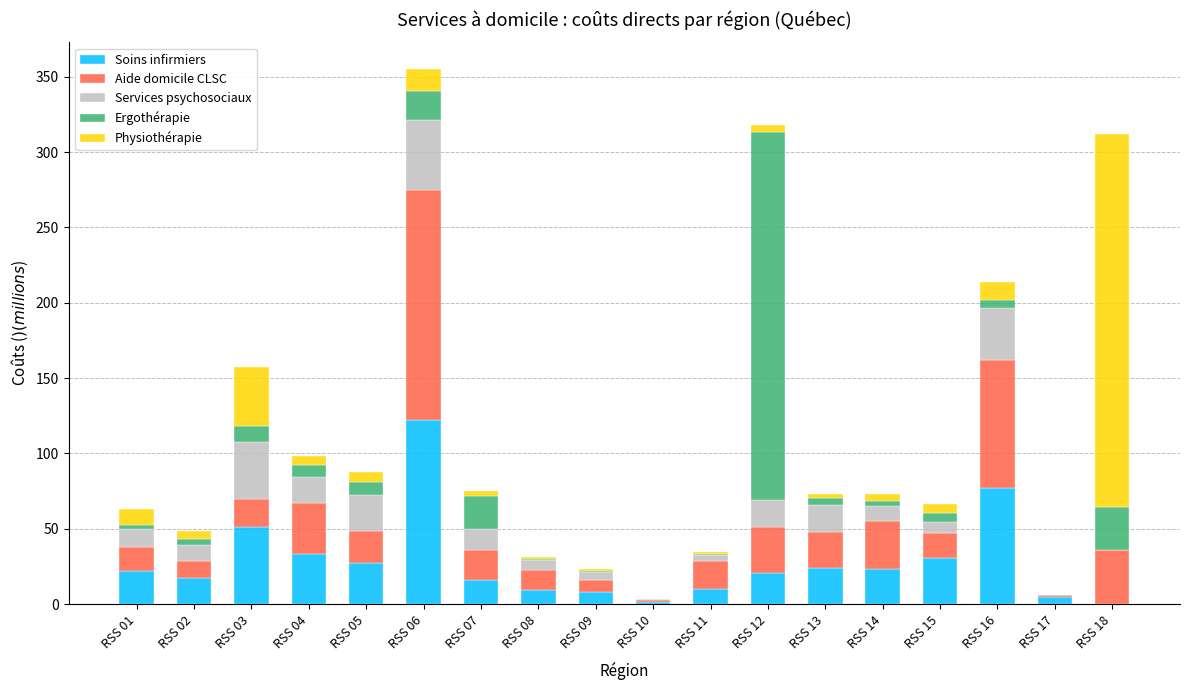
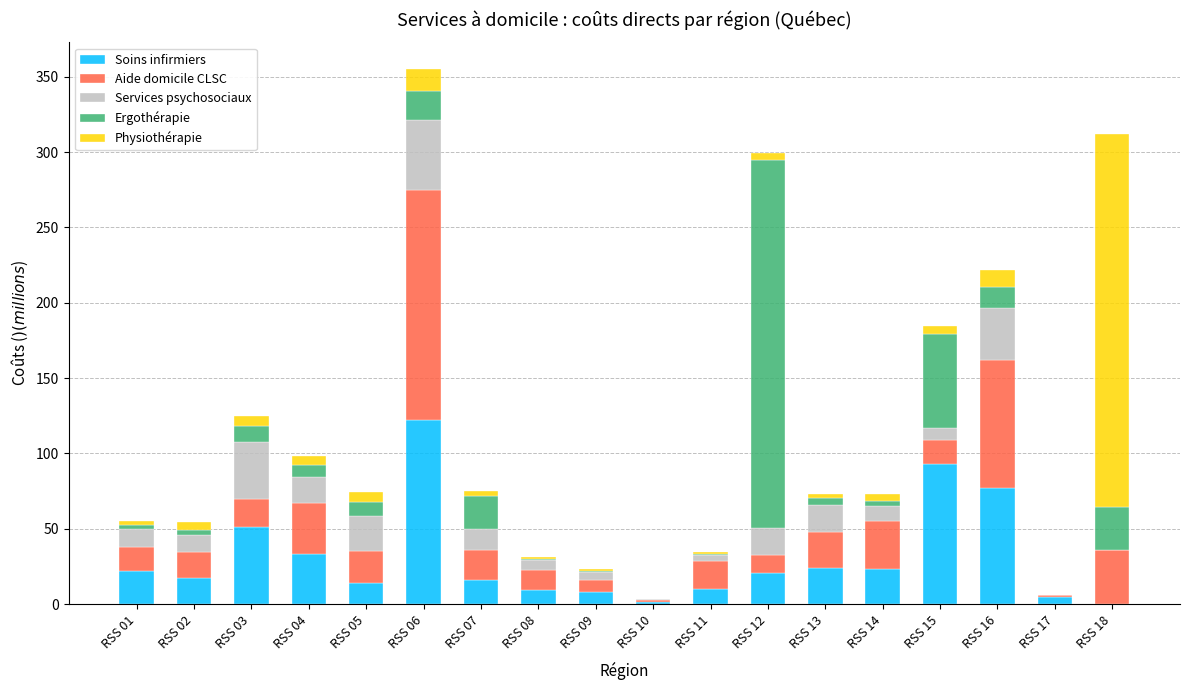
  {
    "Soins infirmiers": {
      "RSS 01": 22,
      "RSS 02": 17,
      "RSS 03": 51,
      "RSS 04": 33,
-     "RSS 05": 27,
+     "RSS 05": 14,
      "RSS 06": 122,
      "RSS 07": 16,
      "RSS 08": 9,
      "RSS 09": 8,
      "RSS 11": 10,
      "RSS 12": 20,
      "RSS 13": 24,
      "RSS 14": 23,
-     "RSS 15": 31,
+     "RSS 15": 93,
      "RSS 16": 77,
      "RSS 17": 5,
      "RSS 18": 0
    },
    "Aide domicile CLSC": {
      "RSS 01": 16,
-     "RSS 02": 11,
+     "RSS 02": 17,
      "RSS 03": 19,
      "RSS 04": 34,
      "RSS 05": 21,
      "RSS 06": 153,
      "RSS 07": 20,
      "RSS 08": 14,
      "RSS 09": 8,
      "RSS 11": 19,
-     "RSS 12": 31,
+     "RSS 12": 12,
      "RSS 13": 24,
      "RSS 14": 32,
      "RSS 15": 16,
      "RSS 16": 85,
      "RSS 18": 36
    },
    "Services psychosociaux": {
      "RSS 01": 12,
      "RSS 02": 11,
      "RSS 03": 38,
      "RSS 04": 17,
      "RSS 05": 24,
      "RSS 06": 46,
      "RSS 07": 14,
      "RSS 08": 7,
      "RSS 09": 6,
      "RSS 11": 4,
      "RSS 12": 18,
      "RSS 13": 18,
      "RSS 14": 10,
      "RSS 15": 8,
      "RSS 16": 35,
      "RSS 18": 0
    },
    "Ergothérapie": {
      "RSS 01": 3,
      "RSS 02": 4,
      "RSS 03": 11,
      "RSS 04": 8,
      "RSS 05": 9,
      "RSS 06": 19,
      "RSS 07": 22,
      "RSS 12": 244,
      "RSS 13": 4,
      "RSS 14": 4,
-     "RSS 15": 6,
-     "RSS 16": 5,
+     "RSS 15": 62,
+     "RSS 16": 14,
      "RSS 18": 28
    },
    "Physiothérapie": {
-     "RSS 01": 11,
+     "RSS 01": 3,
      "RSS 02": 5,
-     "RSS 03": 39,
+     "RSS 03": 6,
      "RSS 04": 6,
      "RSS 05": 7,
      "RSS 06": 15,
      "RSS 07": 3,
      "RSS 12": 5,
      "RSS 13": 3,
      "RSS 14": 4,
      "RSS 15": 6,
      "RSS 16": 12,
      "RSS 18": 248
    }
  }
